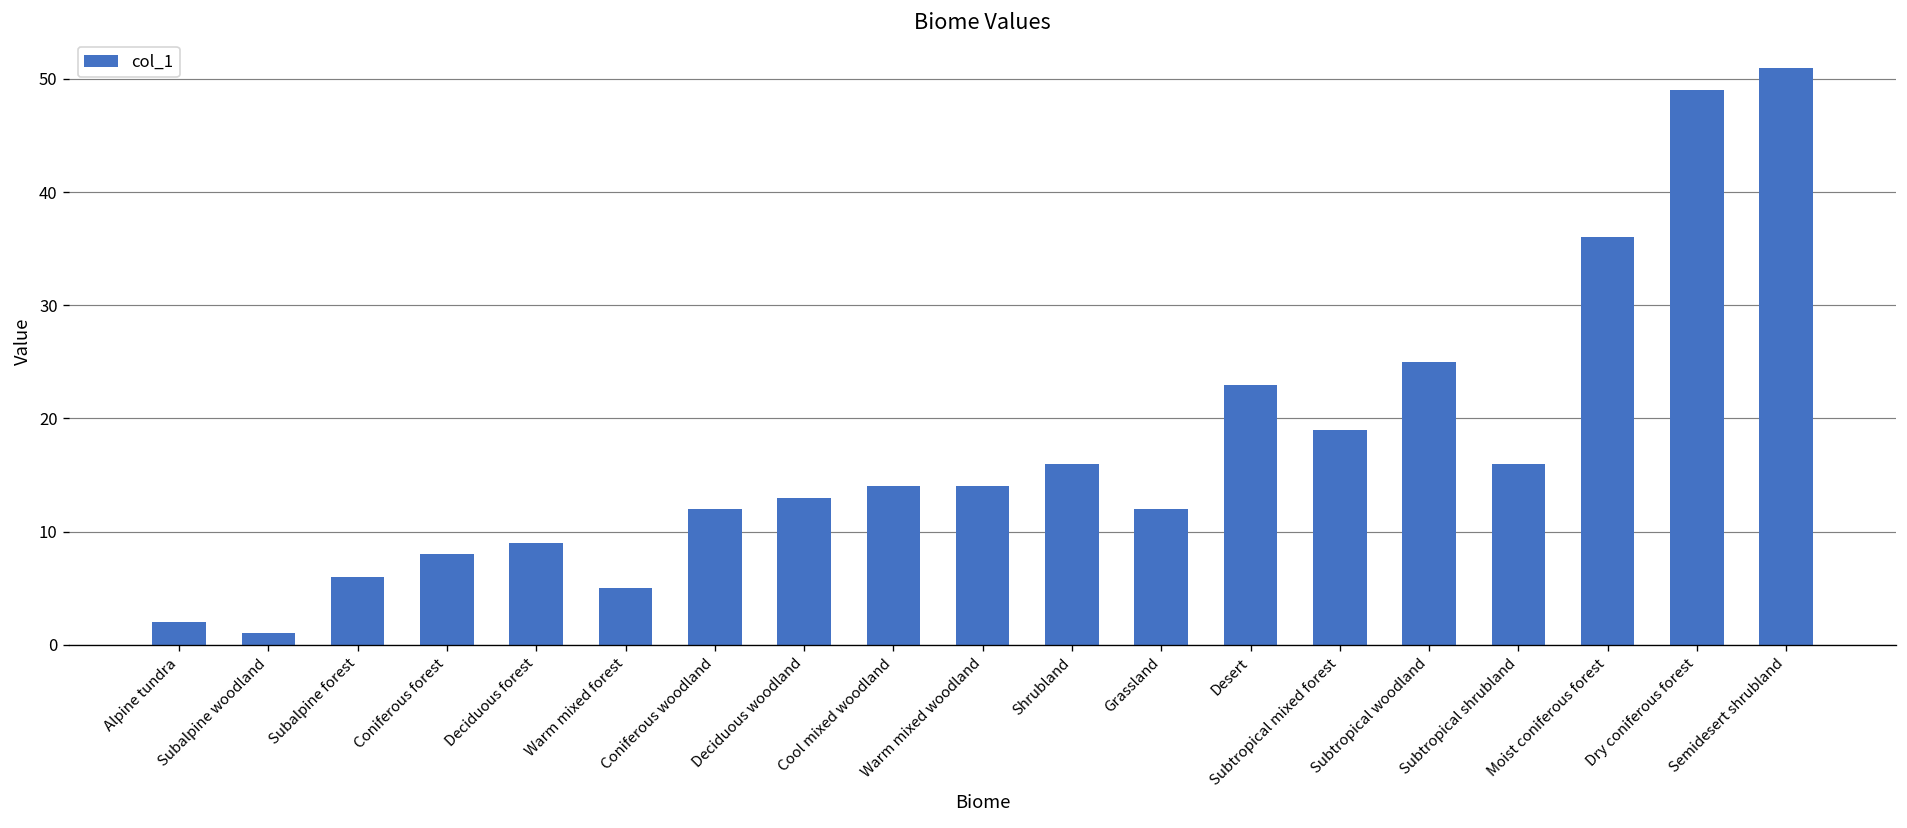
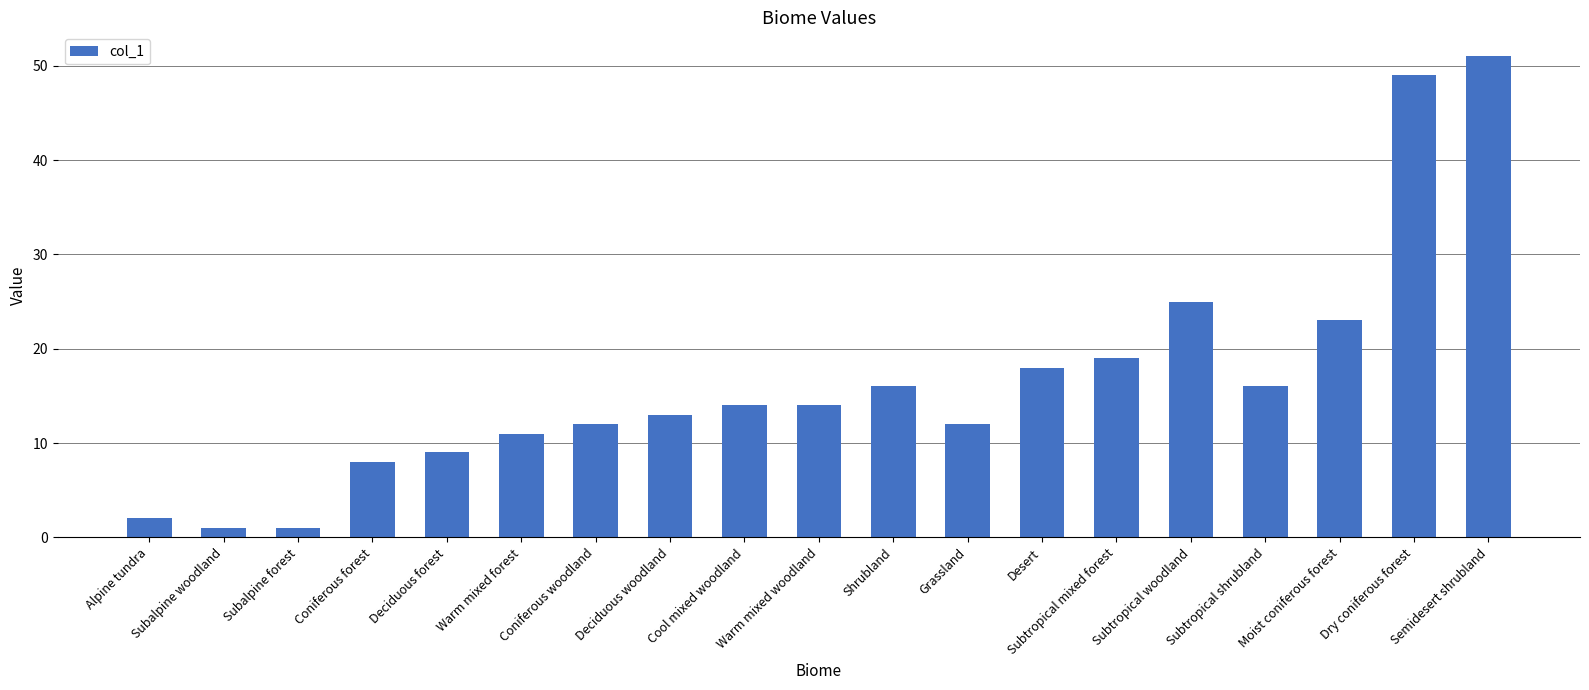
  {
    "Alpine tundra": 2,
    "Subalpine woodland": 1,
-   "Subalpine forest": 6,
+   "Subalpine forest": 1,
    "Coniferous forest": 8,
    "Deciduous forest": 9,
-   "Warm mixed forest": 5,
+   "Warm mixed forest": 11,
    "Coniferous woodland": 12,
    "Deciduous woodland": 13,
    "Cool mixed woodland": 14,
    "Warm mixed woodland": 14,
    "Shrubland": 16,
    "Grassland": 12,
-   "Desert": 23,
+   "Desert": 18,
    "Subtropical mixed forest": 19,
    "Subtropical woodland": 25,
    "Subtropical shrubland": 16,
-   "Moist coniferous forest": 36,
+   "Moist coniferous forest": 23,
    "Dry coniferous forest": 49,
    "Semidesert shrubland": 51
  }
